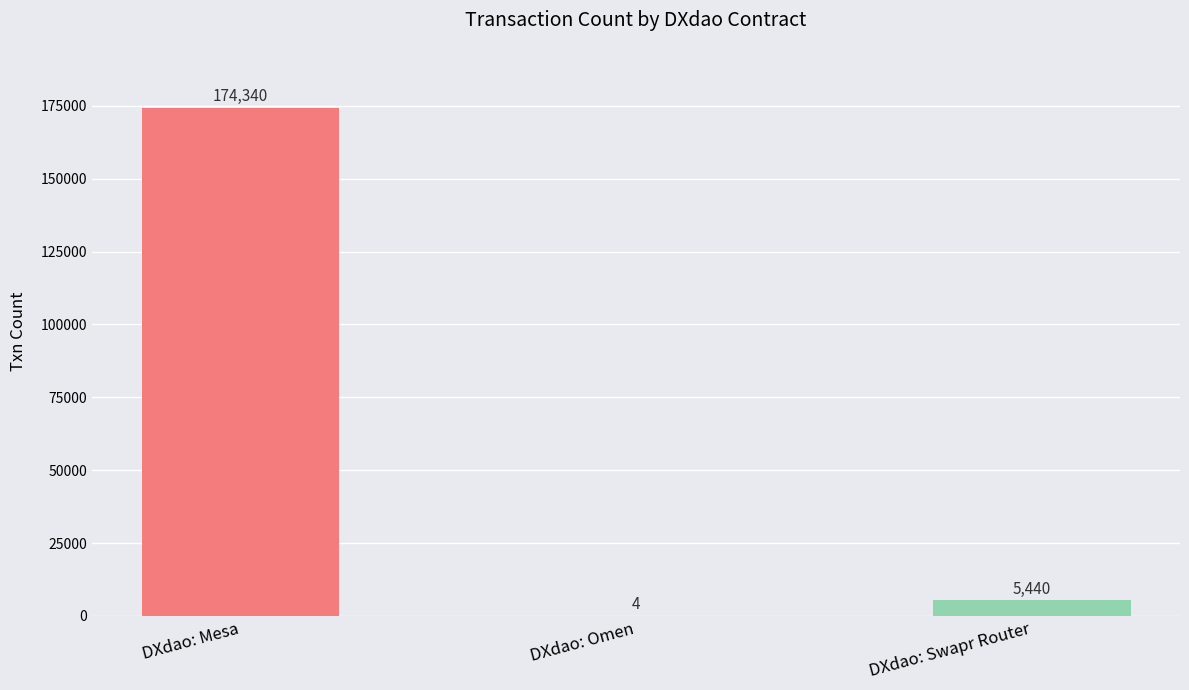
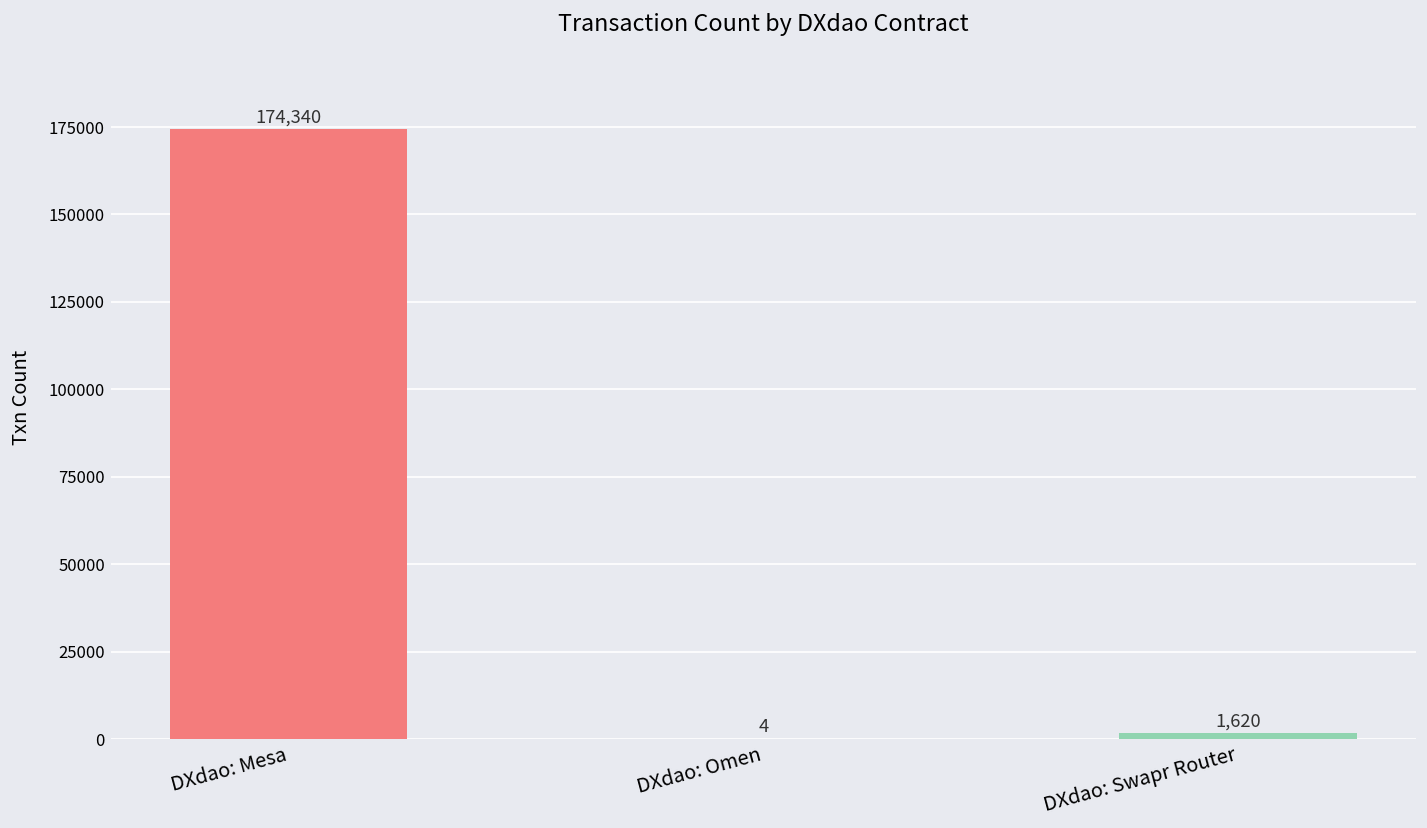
  {
    "DXdao: Mesa": "174,340",
    "DXdao: Omen": "4",
-   "DXdao: Swapr Router": "5,440"
+   "DXdao: Swapr Router": "1,620"
  }
